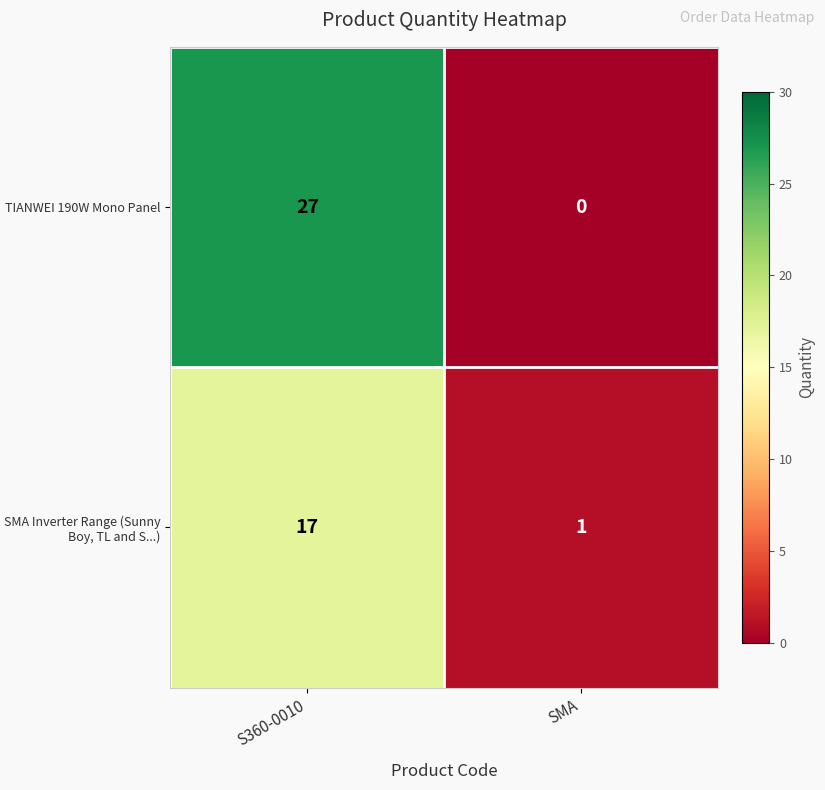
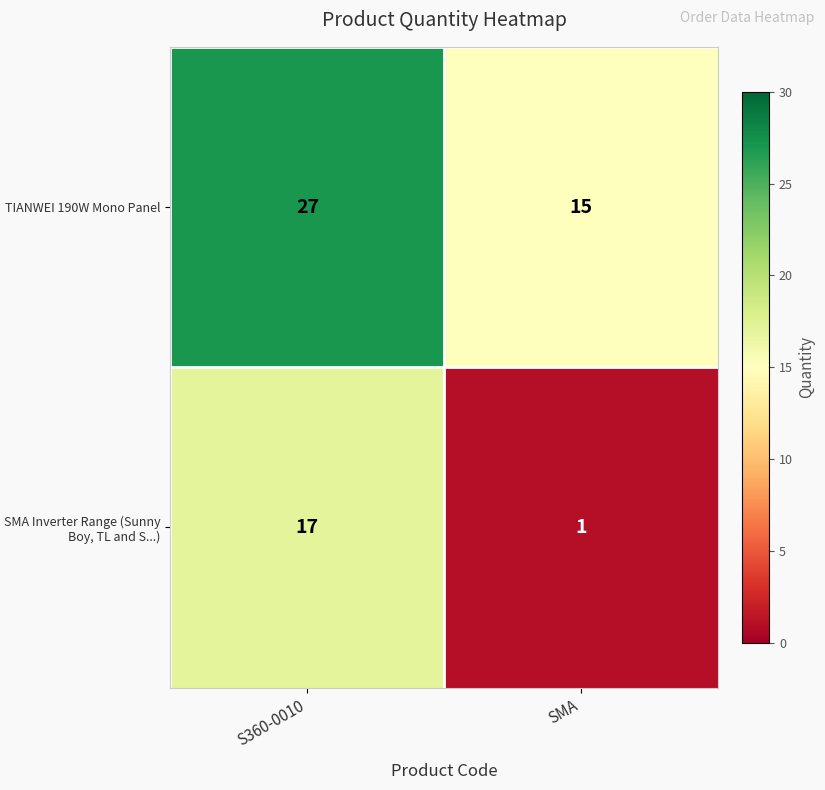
  {
    "TIANWEI 190W Mono Panel": {
      "S360-0010": 27,
-     "SMA": 0
+     "SMA": 15
    },
    "SMA Inverter Range (Sunny Boy, TL and S...)": {
      "S360-0010": 17,
      "SMA": 1
    }
  }
